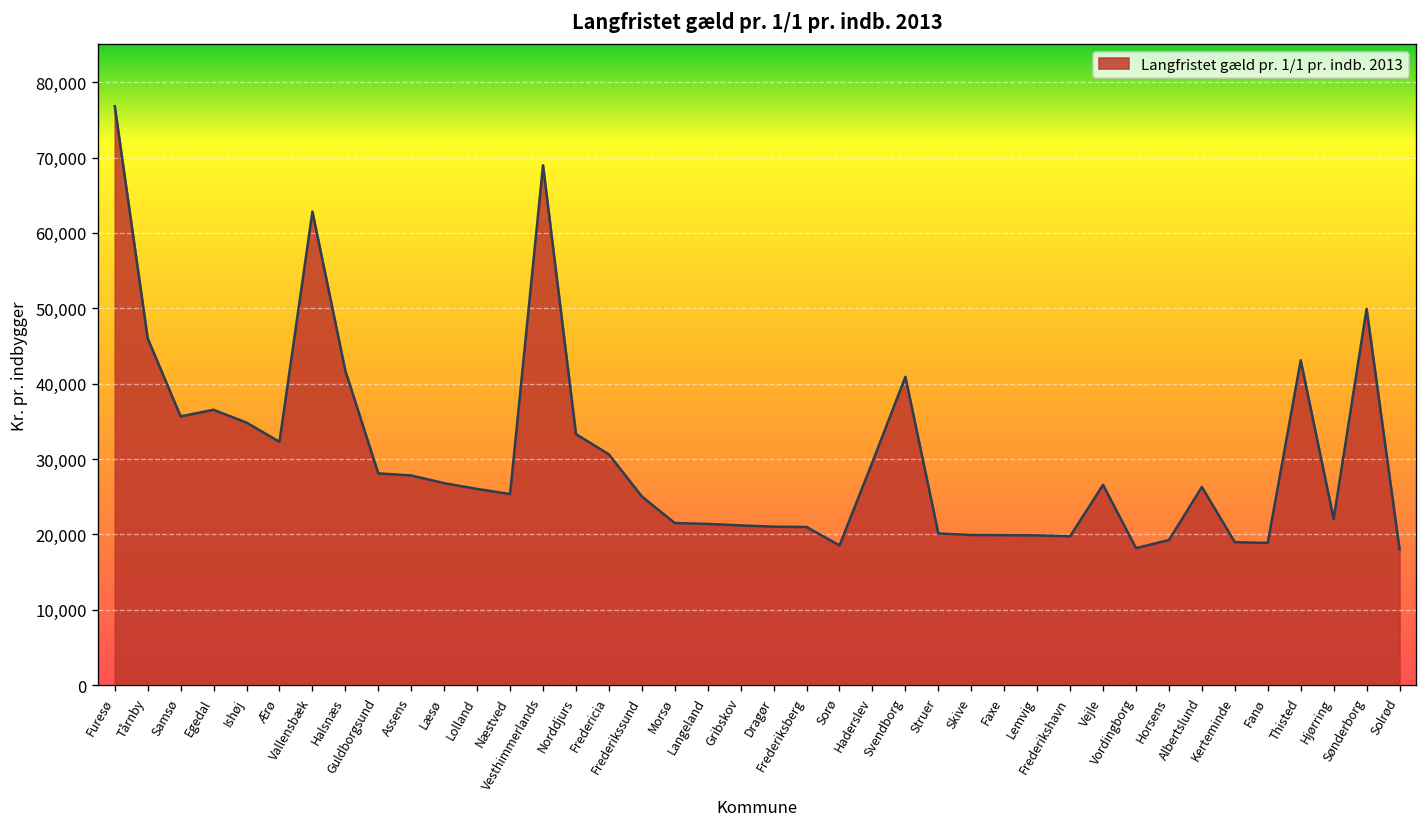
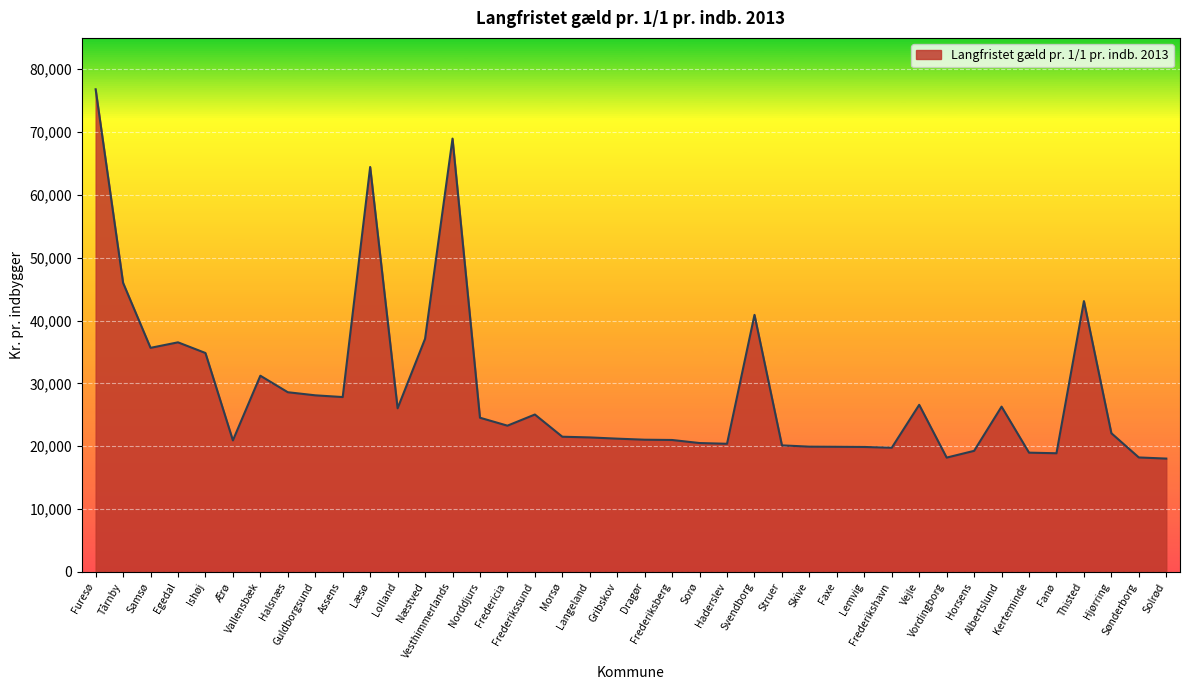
  {
    "Furesø": "77,000",
    "Tårnby": "46,000",
    "Samsø": "36,000",
    "Egedal": "37,000",
    "Ishøj": "35,000",
-   "Ærø": "32,000",
-   "Vallensbæk": "63,000",
-   "Halsnæs": "42,000",
+   "Ærø": "21,000",
+   "Vallensbæk": "31,000",
+   "Halsnæs": "29,000",
    "Guldborgsund": "28,000",
    "Assens": "28,000",
-   "Læsø": "27,000",
+   "Læsø": "64,000",
    "Lolland": "26,000",
-   "Næstved": "25,000",
+   "Næstved": "37,000",
    "Vesthimmerlands": "69,000",
-   "Norddjurs": "33,000",
-   "Fredericia": "31,000",
+   "Norddjurs": "25,000",
+   "Fredericia": "23,000",
    "Frederikssund": "25,000",
    "Morsø": "22,000",
    "Langeland": "21,000",
    "Gribskov": "21,000",
    "Dragør": "21,000",
    "Frederiksberg": "21,000",
-   "Sorø": "19,000",
-   "Haderslev": "30,000",
+   "Sorø": "20,000",
+   "Haderslev": "20,000",
    "Svendborg": "41,000",
    "Struer": "20,000",
    "Skive": "20,000",
    "Faxe": "20,000",
    "Lemvig": "20,000",
    "Frederikshavn": "20,000",
    "Vejle": "27,000",
    "Vordingborg": "18,000",
    "Horsens": "19,000",
    "Albertslund": "26,000",
    "Kerteminde": "19,000",
    "Fanø": "19,000",
    "Thisted": "43,000",
    "Hjørring": "22,000",
-   "Sønderborg": "50,000",
+   "Sønderborg": "18,000",
    "Solrød": "18,000"
  }
